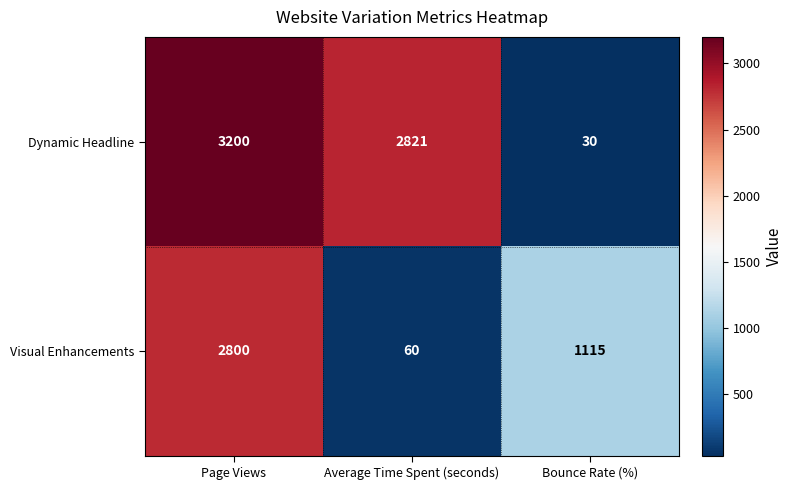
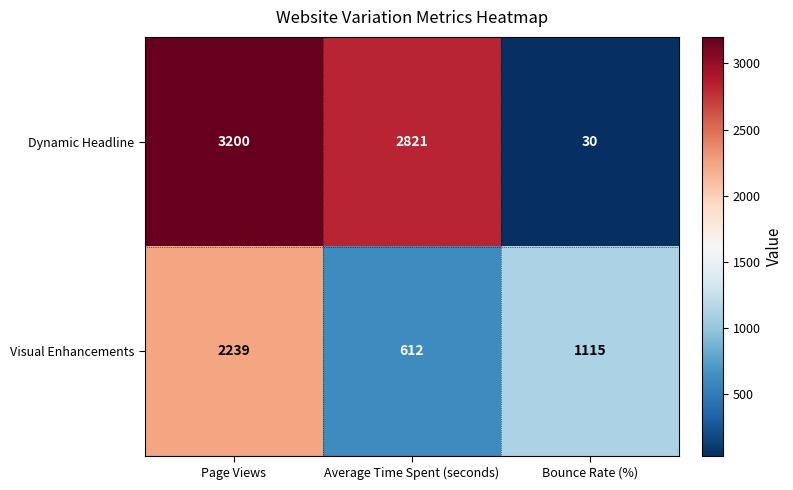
  {
    "Dynamic Headline": {
      "Page Views": 3200,
      "Average Time Spent (seconds)": 2821,
      "Bounce Rate (%)": 30
    },
    "Visual Enhancements": {
-     "Page Views": 2800,
-     "Average Time Spent (seconds)": 60,
+     "Page Views": 2239,
+     "Average Time Spent (seconds)": 612,
      "Bounce Rate (%)": 1115
    }
  }
